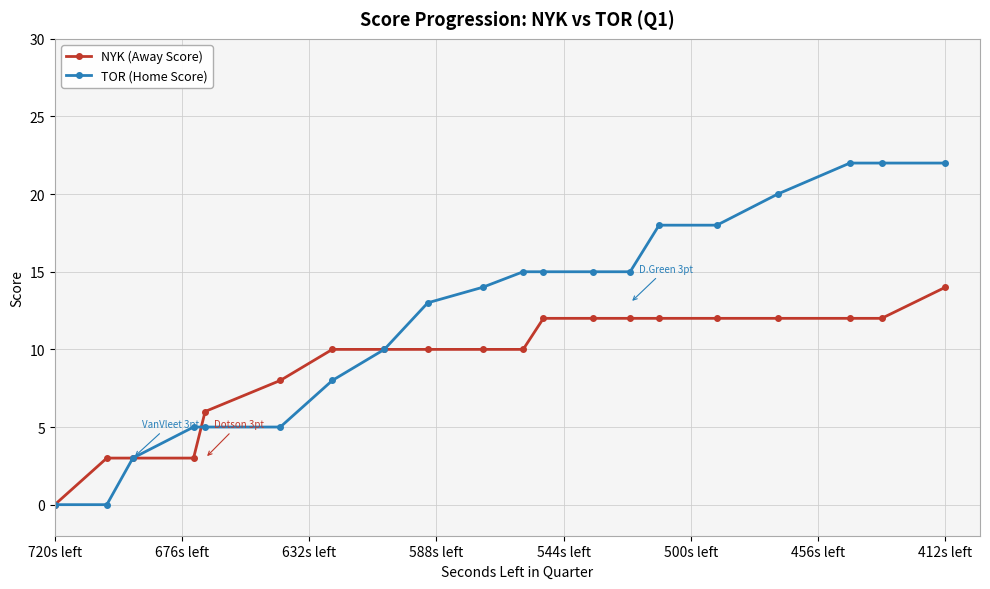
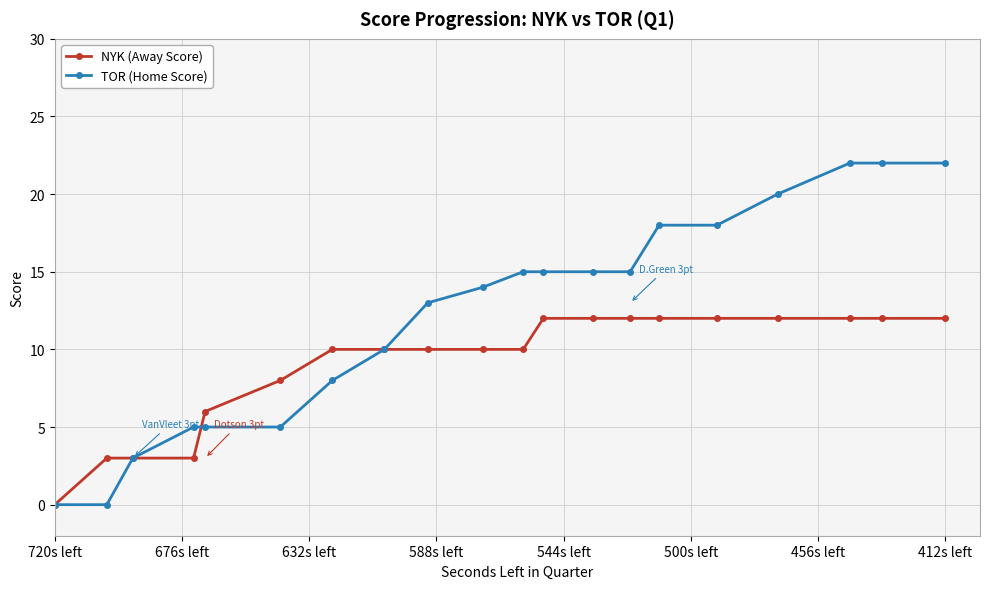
  {
    "NYK (Away Score)": {
-     "412s left": 14
+     "412s left": 12
    },
    "TOR (Home Score)": {
      "412s left": 22
    }
  }
